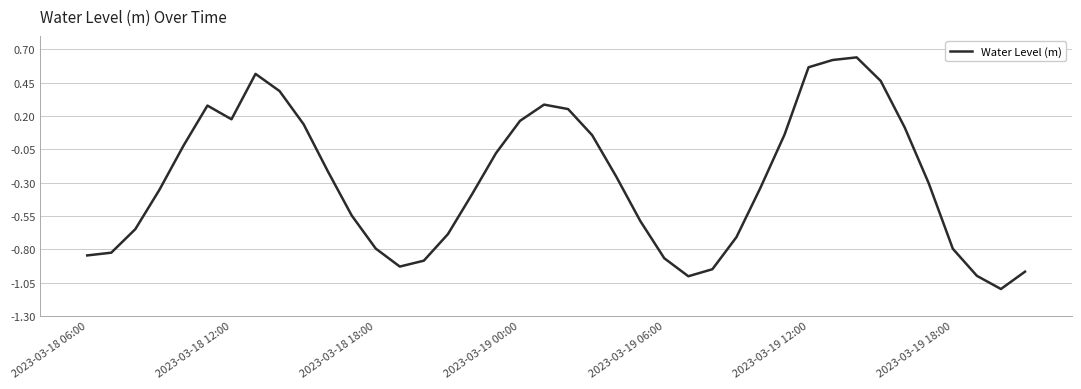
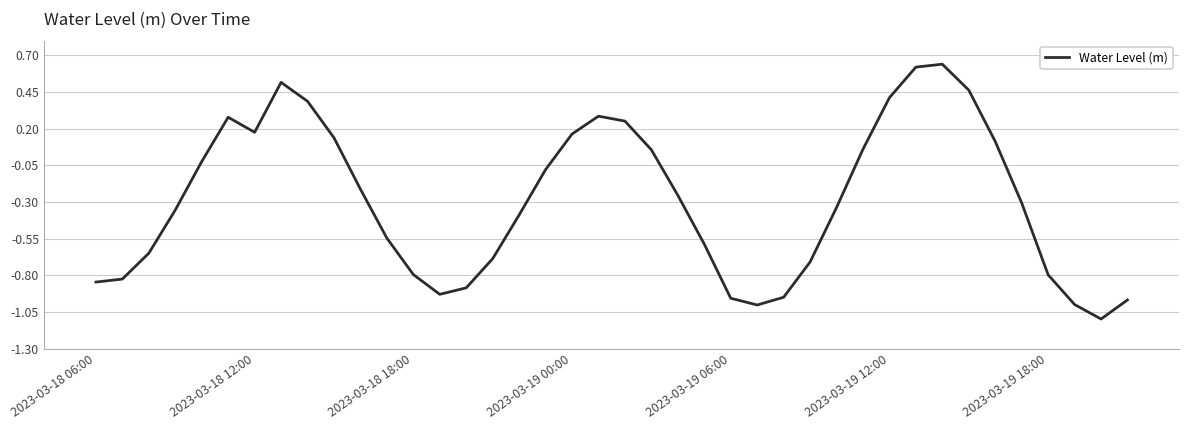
  {
    "2023-03-18 06:00": -0.85,
    "2023-03-18 12:00": 0.17,
    "2023-03-18 18:00": -0.80,
    "2023-03-19 00:00": 0.16,
-   "2023-03-19 06:00": -0.87,
-   "2023-03-19 12:00": 0.56,
+   "2023-03-19 06:00": -0.96,
+   "2023-03-19 12:00": 0.41,
    "2023-03-19 18:00": -0.80
  }
